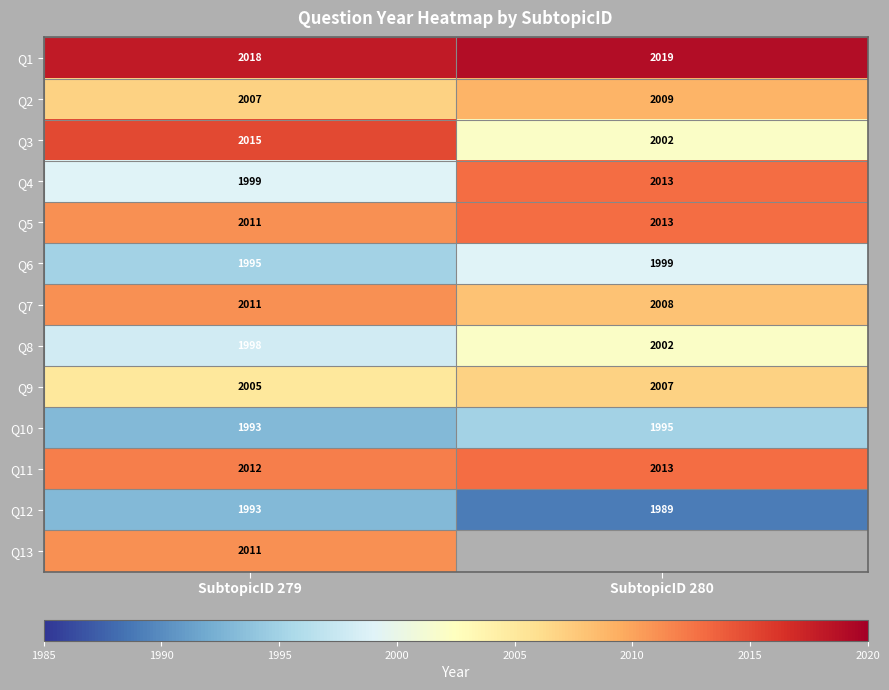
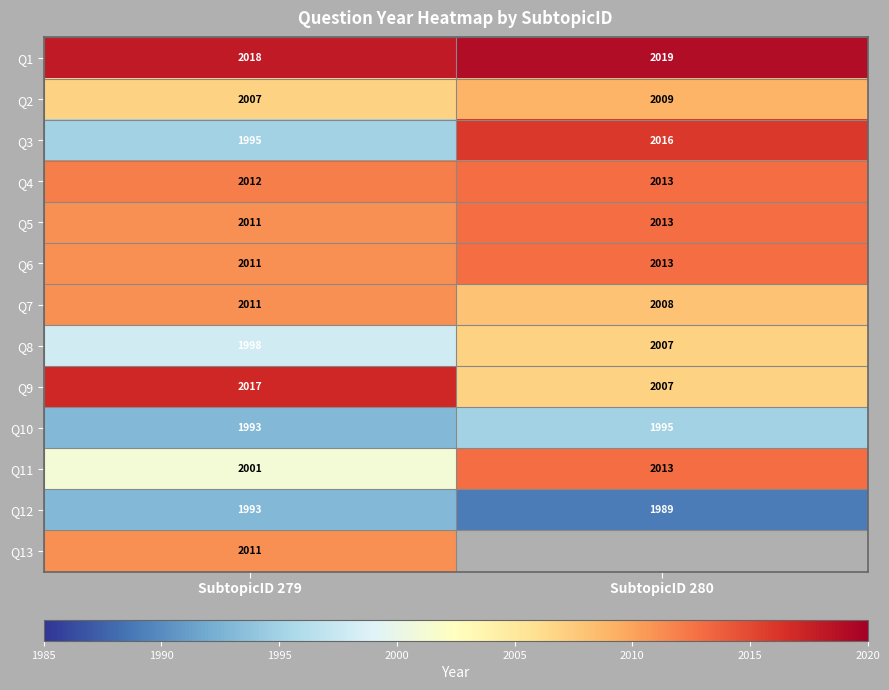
  {
    "Q1": {
      "SubtopicID 279": 2018,
      "SubtopicID 280": 2019
    },
    "Q2": {
      "SubtopicID 279": 2007,
      "SubtopicID 280": 2009
    },
    "Q3": {
-     "SubtopicID 279": 2015,
-     "SubtopicID 280": 2002
+     "SubtopicID 279": 1995,
+     "SubtopicID 280": 2016
    },
    "Q4": {
-     "SubtopicID 279": 1999,
+     "SubtopicID 279": 2012,
      "SubtopicID 280": 2013
    },
    "Q5": {
      "SubtopicID 279": 2011,
      "SubtopicID 280": 2013
    },
    "Q6": {
-     "SubtopicID 279": 1995,
-     "SubtopicID 280": 1999
+     "SubtopicID 279": 2011,
+     "SubtopicID 280": 2013
    },
    "Q7": {
      "SubtopicID 279": 2011,
      "SubtopicID 280": 2008
    },
    "Q8": {
-     "SubtopicID 280": 2002
+     "SubtopicID 280": 2007
    },
    "Q9": {
-     "SubtopicID 279": 2005,
+     "SubtopicID 279": 2017,
      "SubtopicID 280": 2007
    },
    "Q10": {
      "SubtopicID 279": 1993,
      "SubtopicID 280": 1995
    },
    "Q11": {
-     "SubtopicID 279": 2012,
+     "SubtopicID 279": 2001,
      "SubtopicID 280": 2013
    },
    "Q12": {
      "SubtopicID 279": 1993,
      "SubtopicID 280": 1989
    },
    "Q13": {
      "SubtopicID 279": 2011
    }
  }
